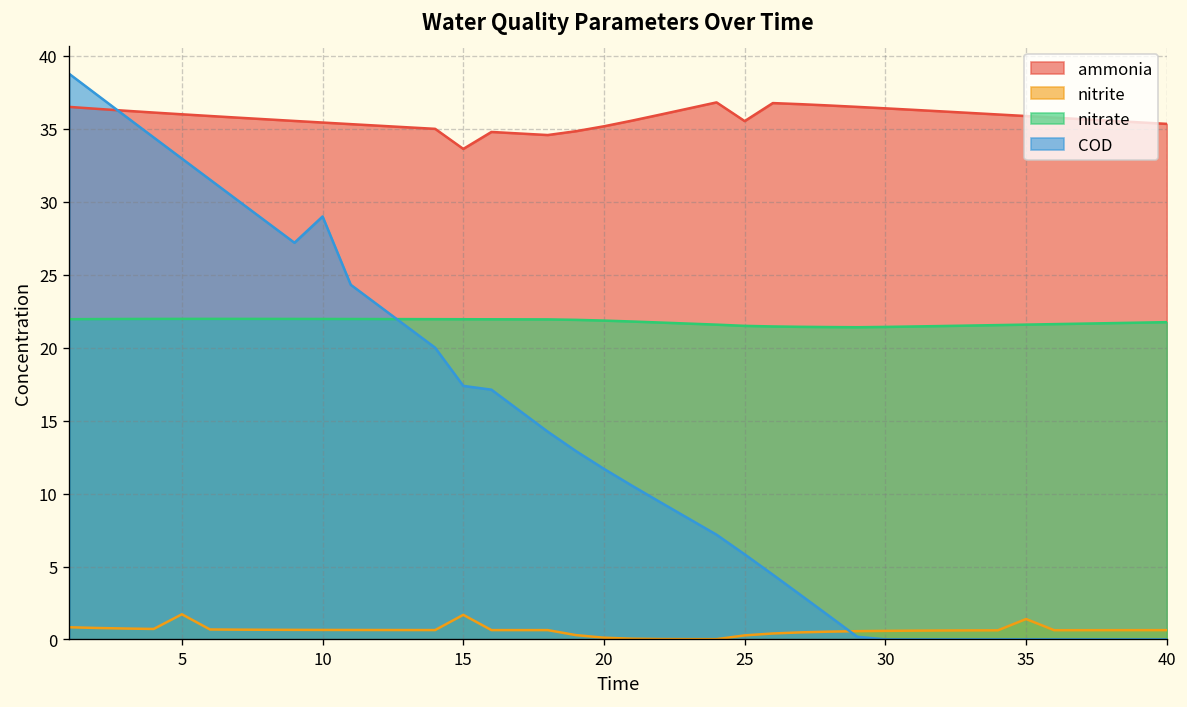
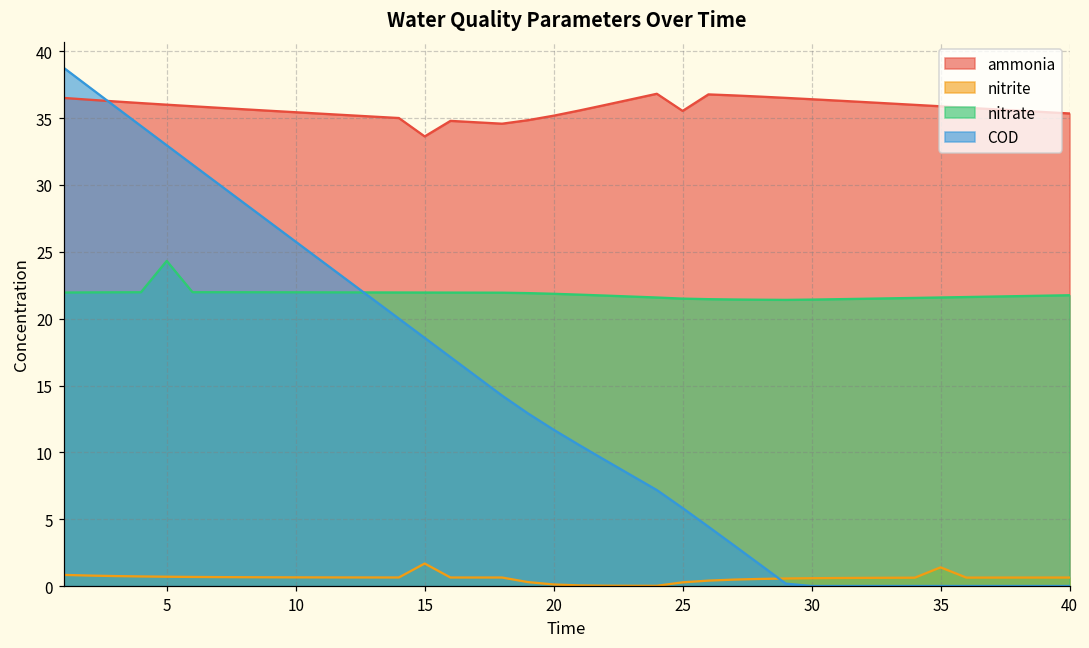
  {
    "ammonia": {
      "5": 36.0,
      "10": 35.4,
      "15": 33.6,
      "20": 35.2,
      "25": 35.5,
      "30": 36.4,
      "40": 35.3
    },
    "nitrite": {
-     "5": 1.7,
+     "5": 0.7,
      "10": 0.7,
      "15": 1.7,
      "20": 0.1,
      "25": 0.3,
      "30": 0.6,
      "35": 1.4,
      "40": 0.6
    },
    "nitrate": {
-     "5": 22.0,
+     "5": 24.3,
      "10": 22.0,
      "15": 22.0,
      "20": 21.9,
      "25": 21.5,
      "30": 21.4,
      "35": 21.6,
      "40": 21.8
    },
    "COD": {
      "5": 33.0,
-     "10": 29.0,
-     "15": 17.4,
+     "10": 25.8,
+     "15": 18.6,
      "20": 11.7,
      "25": 5.8,
      "30": 0.0,
      "35": 0.0,
      "40": 0.0
    }
  }
